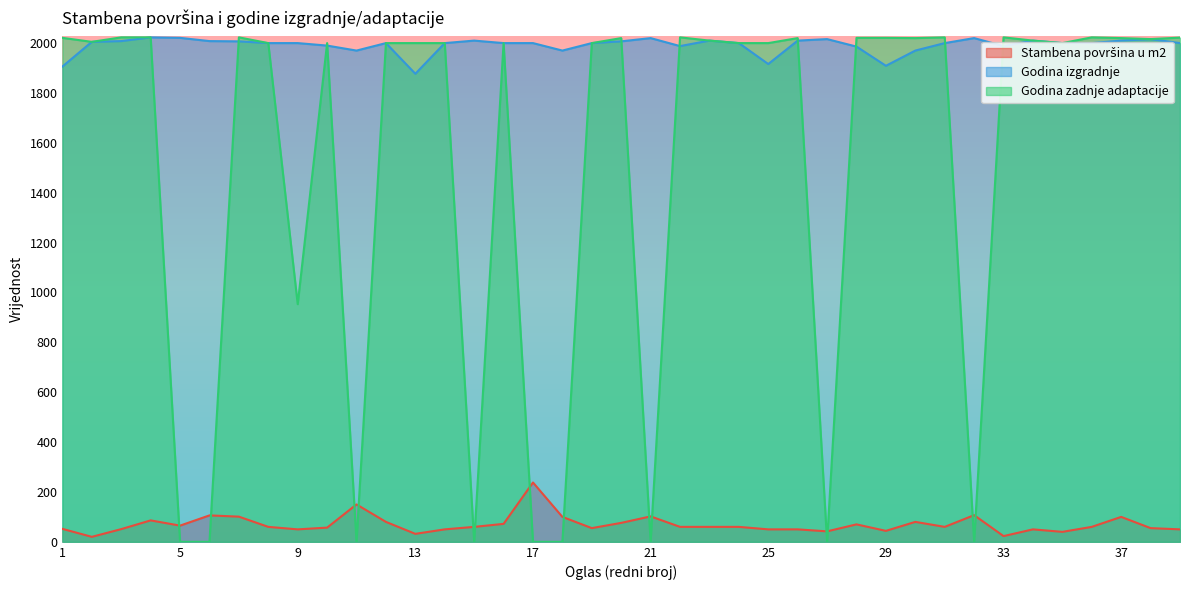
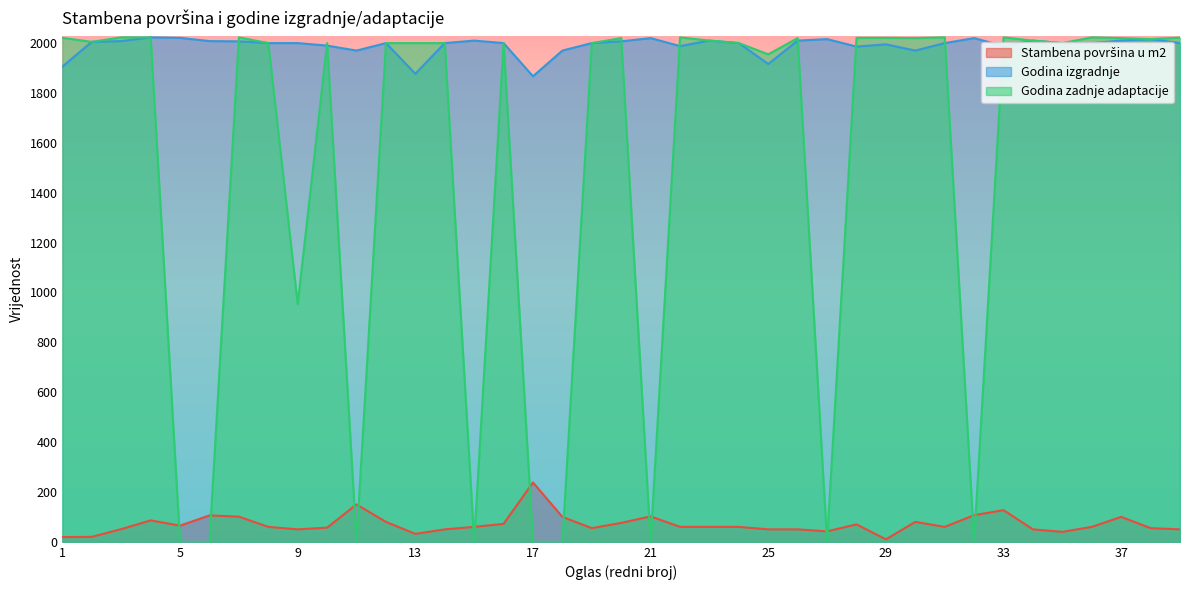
  {
    "Stambena površina u m2": {
-     "1": 50,
+     "1": 20,
      "5": 70,
      "9": 50,
      "13": 30,
      "17": 240,
      "21": 100,
      "25": 50,
-     "29": 40,
-     "33": 20,
+     "29": 10,
+     "33": 130,
      "37": 100
    },
    "Godina izgradnje": {
      "1": 1910,
      "5": 2020,
      "9": 2000,
      "13": 1880,
-     "17": 2000,
+     "17": 1870,
      "21": 2020,
      "25": 1920,
-     "29": 1910
+     "29": 2000
    },
    "Godina zadnje adaptacije": {
      "1": 2020,
      "5": 0,
      "9": 950,
      "13": 2000,
      "17": 0,
      "21": 0,
-     "25": 2000,
+     "25": 1960,
      "29": 2020,
      "33": 2020
    }
  }
